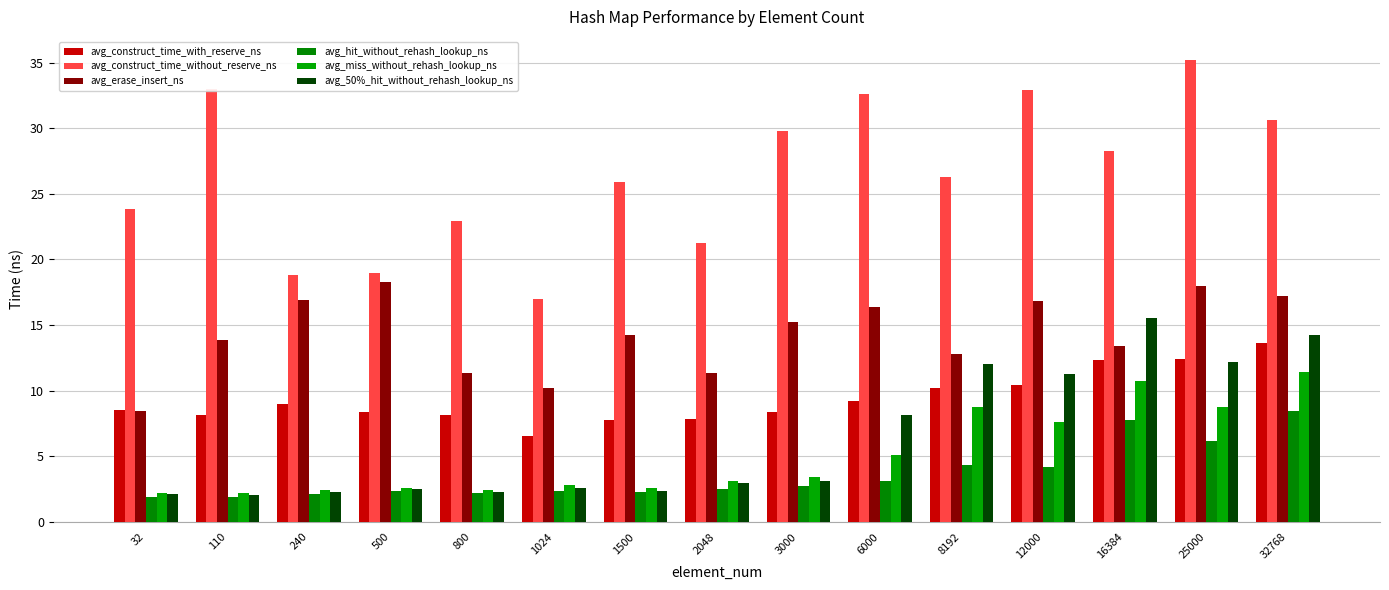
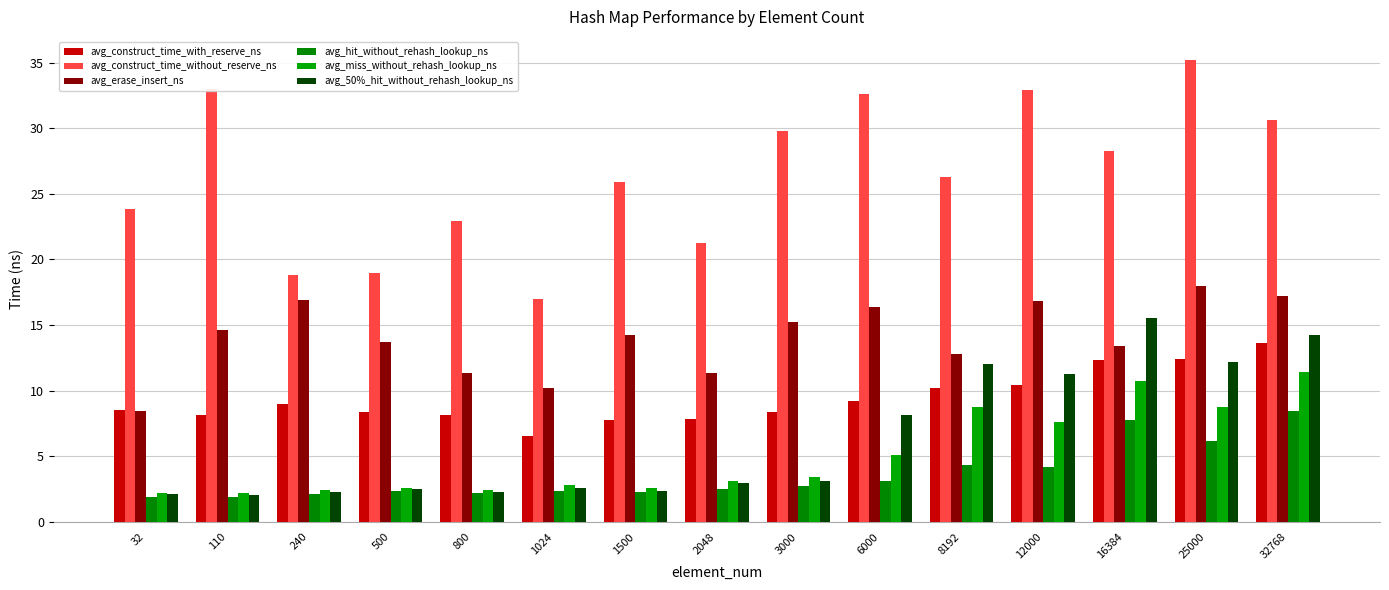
  {
    "avg_construct_time_with_reserve_ns": {
      "32": 8.5,
      "110": 8.2,
      "240": 9.0,
      "500": 8.4,
      "800": 8.2,
      "1024": 6.6,
      "1500": 7.7,
      "2048": 7.8,
      "3000": 8.4,
      "6000": 9.2,
      "8192": 10.2,
      "12000": 10.4,
      "16384": 12.3,
      "25000": 12.4,
      "32768": 13.7
    },
    "avg_construct_time_without_reserve_ns": {
      "32": 23.9,
      "240": 18.8,
      "500": 19.0,
      "800": 22.9,
      "1024": 17.0,
      "1500": 25.9,
      "2048": 21.2,
      "3000": 29.8,
      "6000": 32.6,
      "8192": 26.3,
      "12000": 32.9,
      "16384": 28.3,
      "25000": 35.2,
      "32768": 30.7
    },
    "avg_erase_insert_ns": {
      "32": 8.5,
-     "110": 13.9,
+     "110": 14.6,
      "240": 16.9,
-     "500": 18.3,
+     "500": 13.7,
      "800": 11.4,
      "1024": 10.2,
      "1500": 14.3,
      "2048": 11.3,
      "3000": 15.3,
      "6000": 16.4,
      "8192": 12.8,
      "12000": 16.9,
      "16384": 13.4,
      "25000": 18.0,
      "32768": 17.2
    },
    "avg_50%_hit_without_rehash_lookup_ns": {
      "32": 2.1,
      "110": 2.0,
      "240": 2.3,
      "500": 2.5,
      "800": 2.3,
      "1024": 2.6,
      "1500": 2.4,
      "2048": 2.9,
      "3000": 3.1,
      "6000": 8.2,
      "8192": 12.1,
      "12000": 11.3,
      "16384": 15.6,
      "25000": 12.2,
      "32768": 14.2
    }
  }
